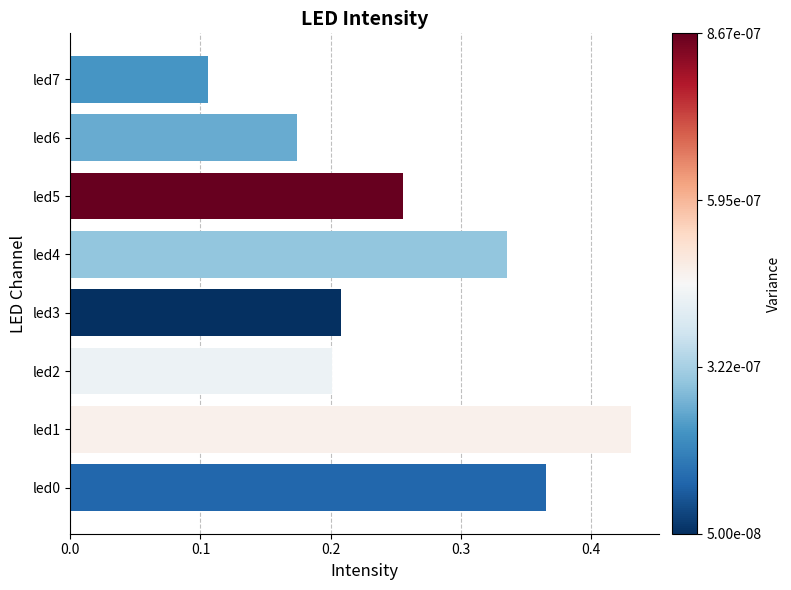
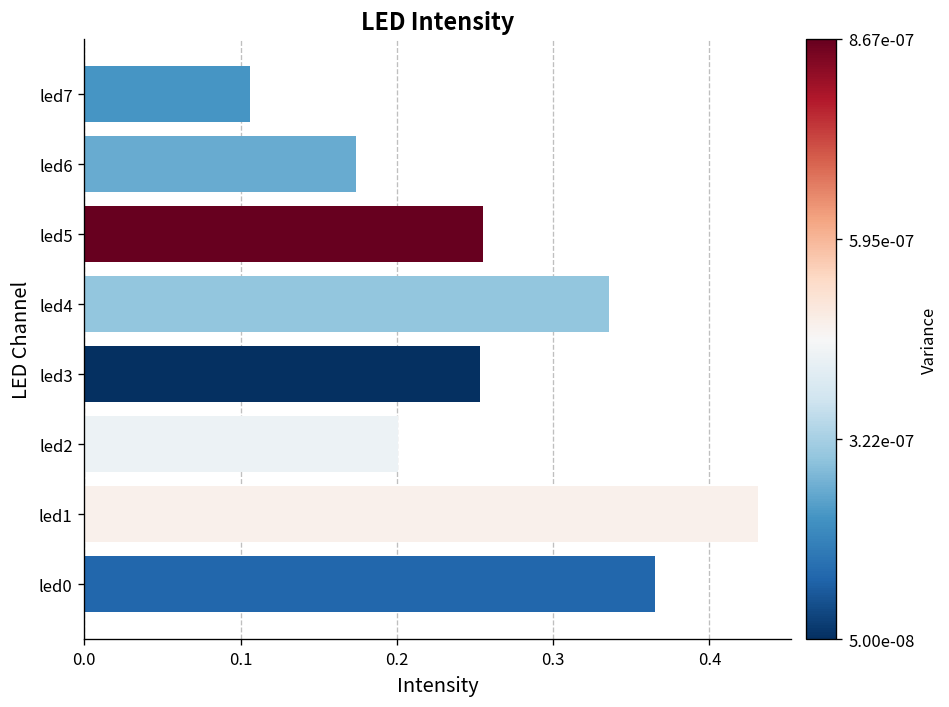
  {
    "led7": 0.106,
    "led6": 0.174,
    "led5": 0.255,
    "led4": 0.336,
-   "led3": 0.208,
+   "led3": 0.253,
    "led2": 0.201,
    "led1": 0.431,
    "led0": 0.365
  }
